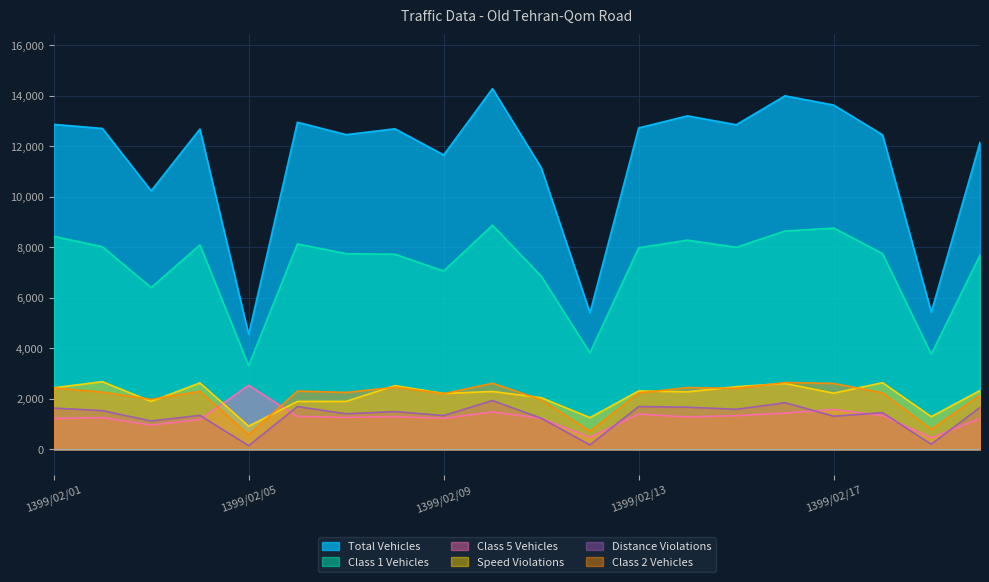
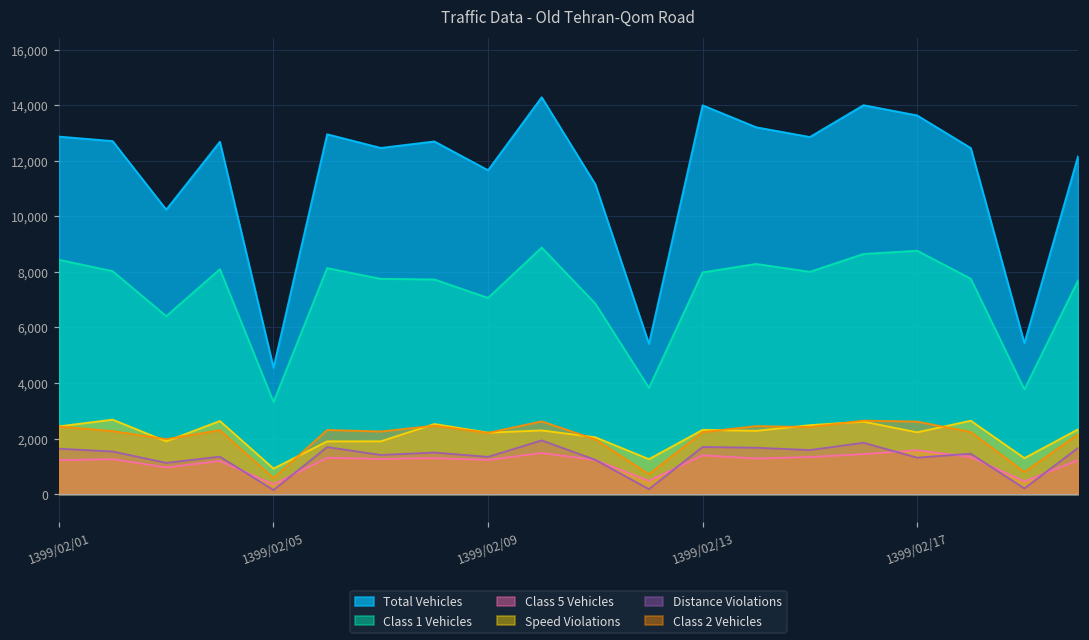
  {
    "Total Vehicles": {
      "1399/02/01": "12,900",
      "1399/02/05": "4,600",
      "1399/02/09": "11,700",
-     "1399/02/13": "12,700",
+     "1399/02/13": "14,000",
      "1399/02/17": "13,600"
    },
    "Class 1 Vehicles": {
      "1399/02/01": "8,400",
      "1399/02/05": "3,300",
      "1399/02/09": "7,100",
      "1399/02/13": "8,000",
      "1399/02/17": "8,800"
    },
    "Class 5 Vehicles": {
      "1399/02/01": "1,200",
-     "1399/02/05": "2,500",
+     "1399/02/05": "400",
      "1399/02/09": "1,200",
      "1399/02/13": "1,400",
      "1399/02/17": "1,600"
    },
    "Distance Violations": {
      "1399/02/01": "1,600",
      "1399/02/05": "100",
      "1399/02/09": "1,300",
      "1399/02/13": "1,700",
      "1399/02/17": "1,300"
    }
  }
